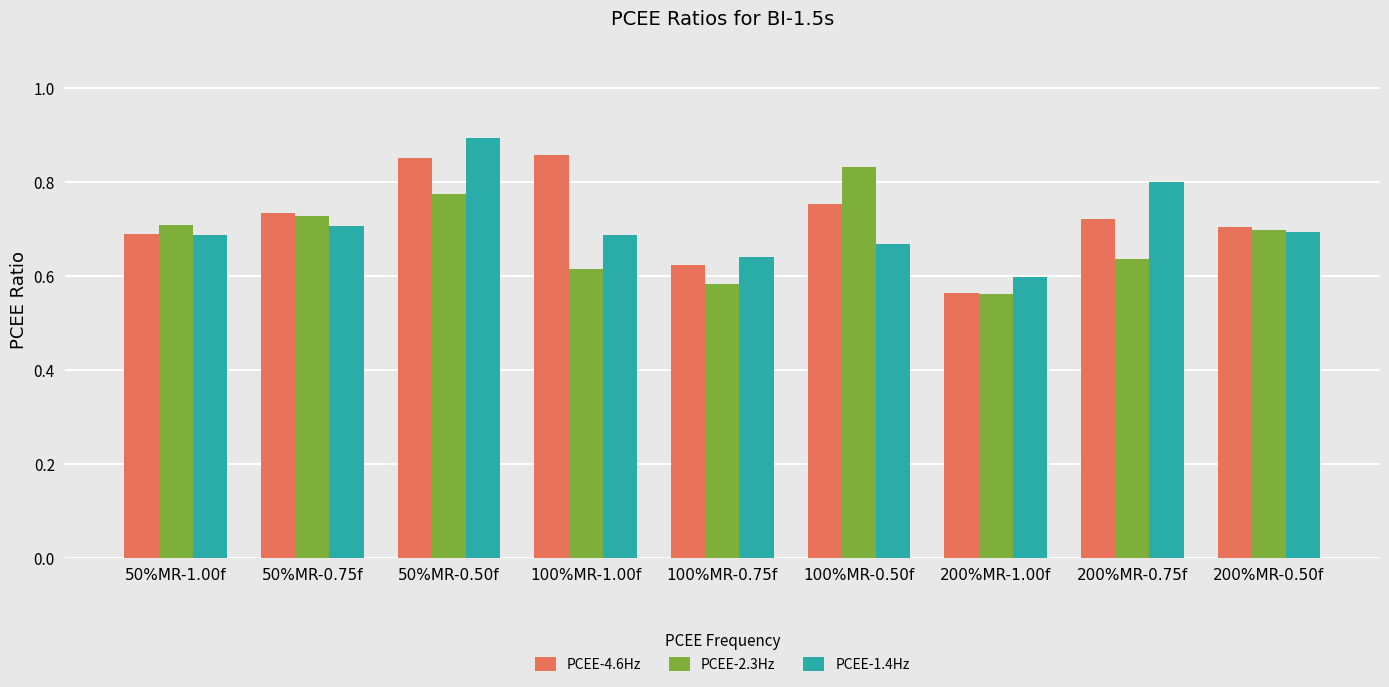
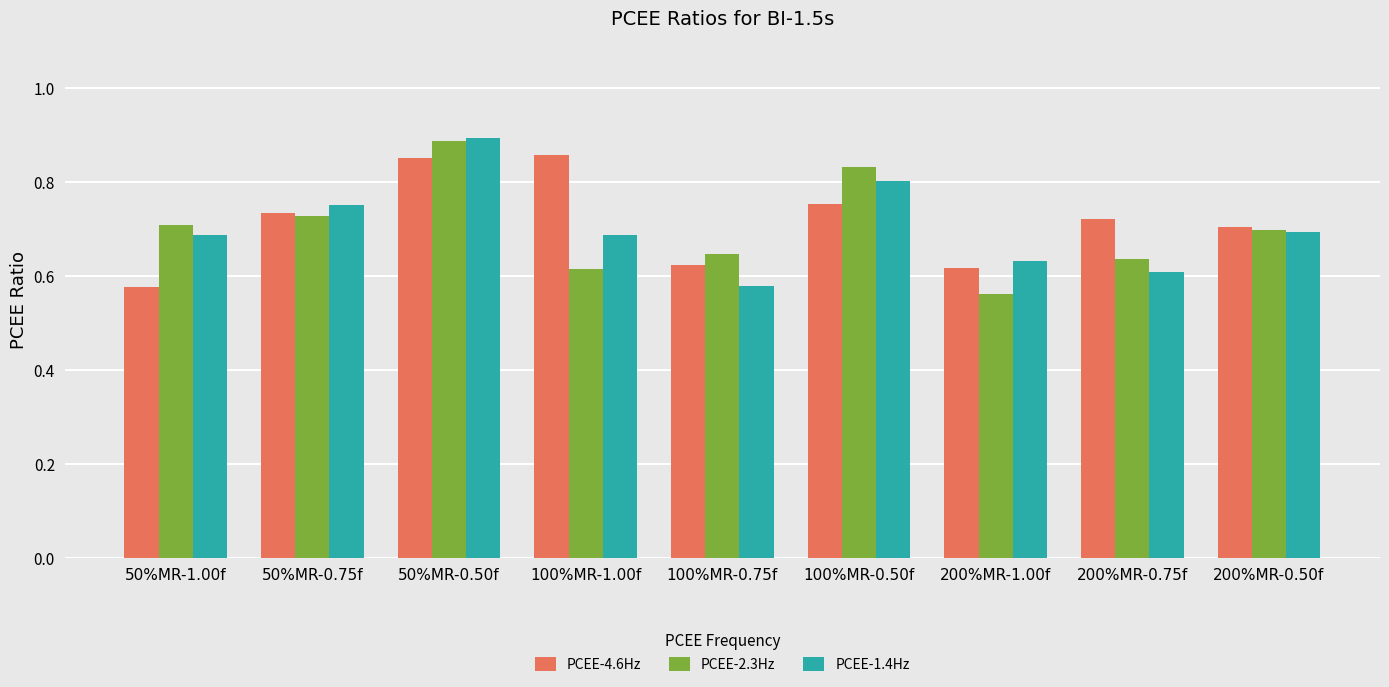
  {
    "PCEE-4.6Hz": {
-     "50%MR-1.00f": 0.69,
+     "50%MR-1.00f": 0.58,
      "50%MR-0.75f": 0.73,
      "50%MR-0.50f": 0.85,
      "100%MR-1.00f": 0.86,
      "100%MR-0.75f": 0.62,
      "100%MR-0.50f": 0.75,
-     "200%MR-1.00f": 0.56,
+     "200%MR-1.00f": 0.62,
      "200%MR-0.75f": 0.72,
      "200%MR-0.50f": 0.70
    },
    "PCEE-2.3Hz": {
      "50%MR-1.00f": 0.71,
      "50%MR-0.75f": 0.73,
-     "50%MR-0.50f": 0.78,
+     "50%MR-0.50f": 0.89,
      "100%MR-1.00f": 0.61,
-     "100%MR-0.75f": 0.58,
+     "100%MR-0.75f": 0.65,
      "100%MR-0.50f": 0.83,
      "200%MR-1.00f": 0.56,
      "200%MR-0.75f": 0.64,
      "200%MR-0.50f": 0.70
    },
    "PCEE-1.4Hz": {
      "50%MR-1.00f": 0.69,
-     "50%MR-0.75f": 0.71,
+     "50%MR-0.75f": 0.75,
      "50%MR-0.50f": 0.89,
      "100%MR-1.00f": 0.69,
-     "100%MR-0.75f": 0.64,
-     "100%MR-0.50f": 0.67,
-     "200%MR-1.00f": 0.60,
-     "200%MR-0.75f": 0.80,
+     "100%MR-0.75f": 0.58,
+     "100%MR-0.50f": 0.80,
+     "200%MR-1.00f": 0.63,
+     "200%MR-0.75f": 0.61,
      "200%MR-0.50f": 0.69
    }
  }
